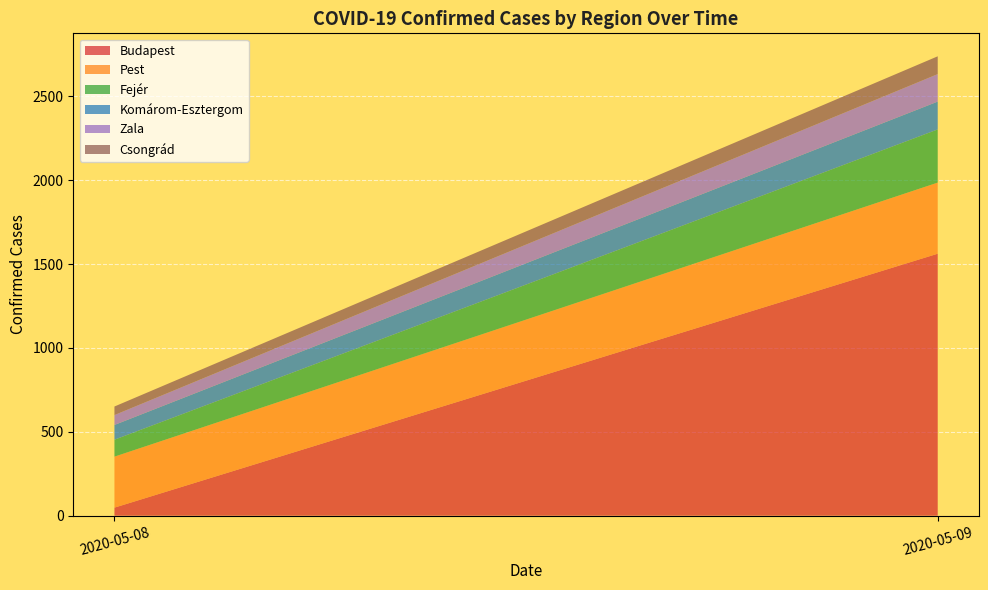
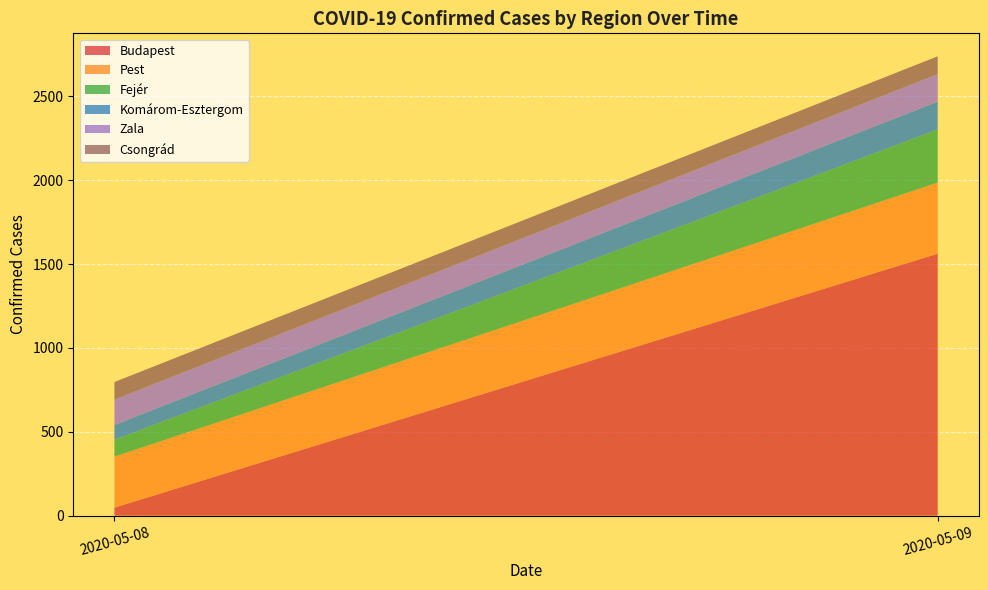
  {
    "Budapest": {
      "2020-05-08": 50,
      "2020-05-09": 1560
    },
    "Pest": {
      "2020-05-08": 300,
      "2020-05-09": 420
    },
    "Fejér": {
      "2020-05-08": 100,
      "2020-05-09": 320
    },
    "Komárom-Esztergom": {
      "2020-05-08": 90,
      "2020-05-09": 170
    },
    "Zala": {
-     "2020-05-08": 60,
+     "2020-05-08": 150,
      "2020-05-09": 160
    },
    "Csongrád": {
-     "2020-05-08": 50,
+     "2020-05-08": 110,
      "2020-05-09": 110
    }
  }
